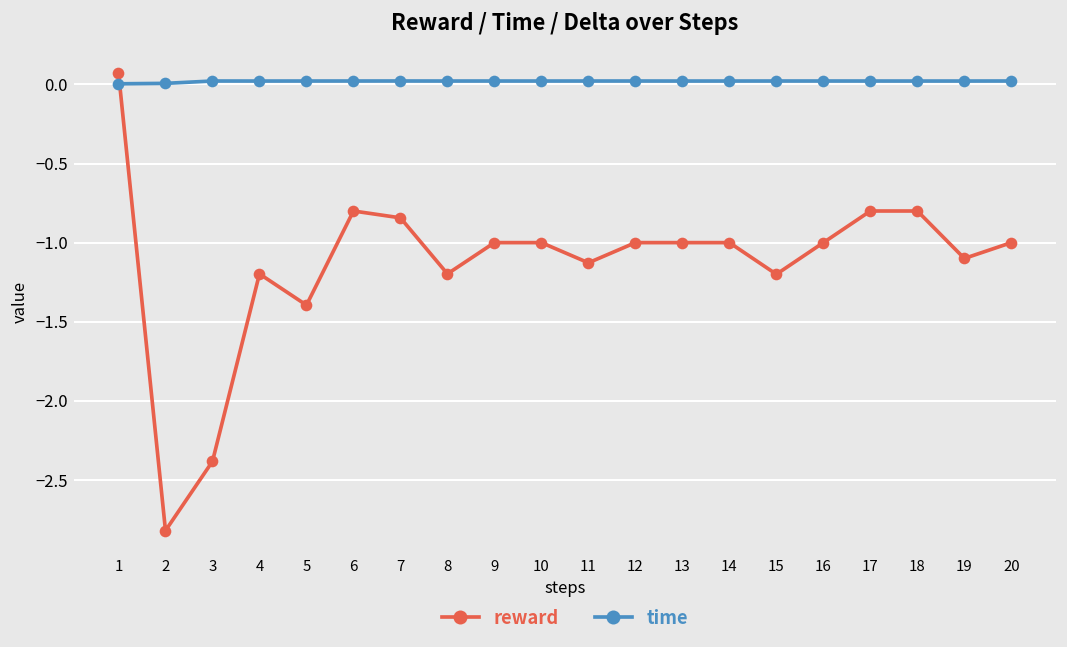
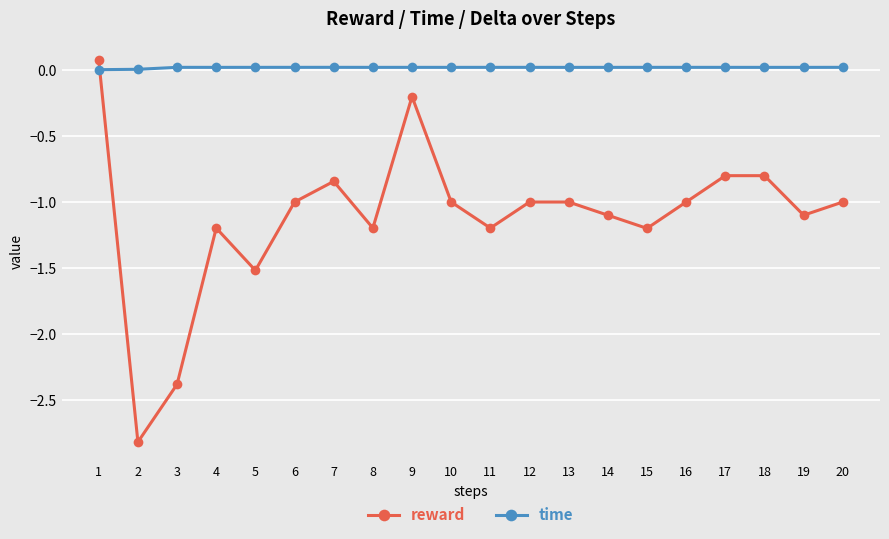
  {
    "reward": {
      "1": 0.07,
      "2": -2.82,
      "3": -2.38,
      "4": -1.20,
-     "5": -1.40,
-     "6": -0.8,
+     "5": -1.52,
+     "6": -1.0,
      "7": -0.84,
      "8": -1.20,
-     "9": -1.0,
+     "9": -0.2,
      "10": -1.00,
-     "11": -1.13,
+     "11": -1.20,
      "12": -1.00,
      "13": -1.00,
-     "14": -1.0,
+     "14": -1.1,
      "15": -1.20,
      "16": -1.00,
      "17": -0.80,
      "18": -0.80,
      "19": -1.10,
      "20": -1.00
    },
    "time": {
      "1": 0.00,
      "2": 0.01,
      "3": 0.02,
      "4": 0.02,
      "5": 0.02,
      "6": 0.02,
      "7": 0.02,
      "8": 0.02,
      "9": 0.02,
      "10": 0.02,
      "11": 0.02,
      "12": 0.02,
      "13": 0.02,
      "14": 0.02,
      "15": 0.02,
      "16": 0.02,
      "17": 0.02,
      "18": 0.02,
      "19": 0.02,
      "20": 0.02
    }
  }
